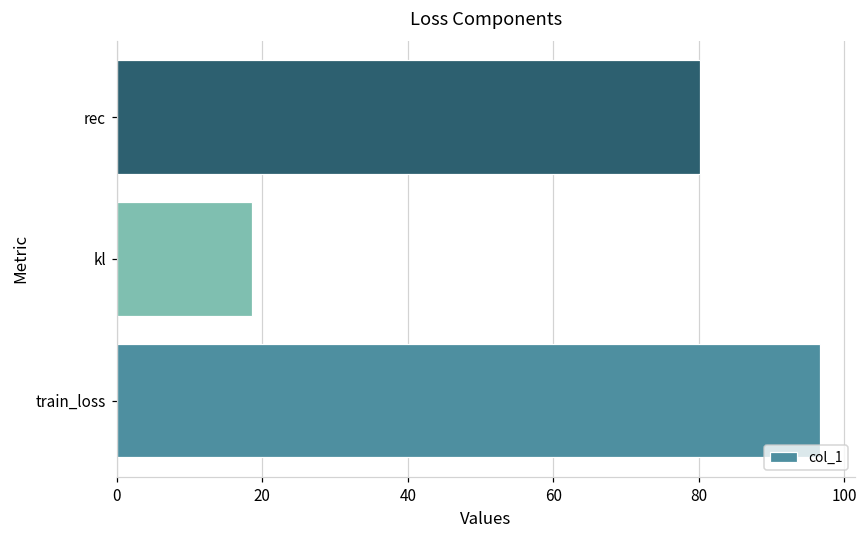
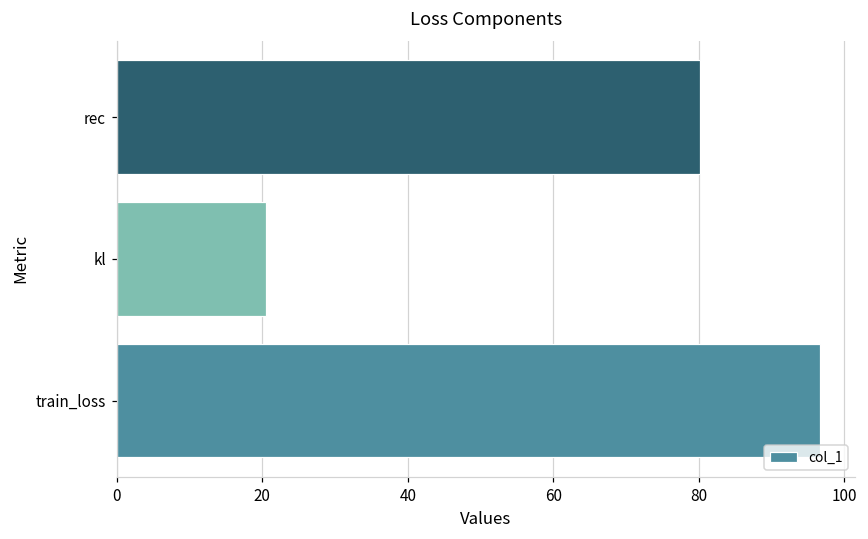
  {
    "rec": 80,
-   "kl": 19,
+   "kl": 21,
    "train_loss": 97
  }
